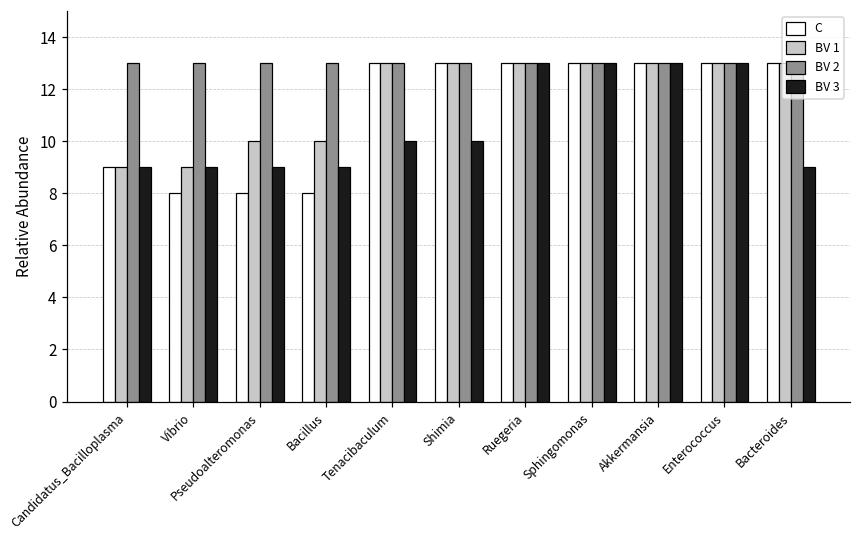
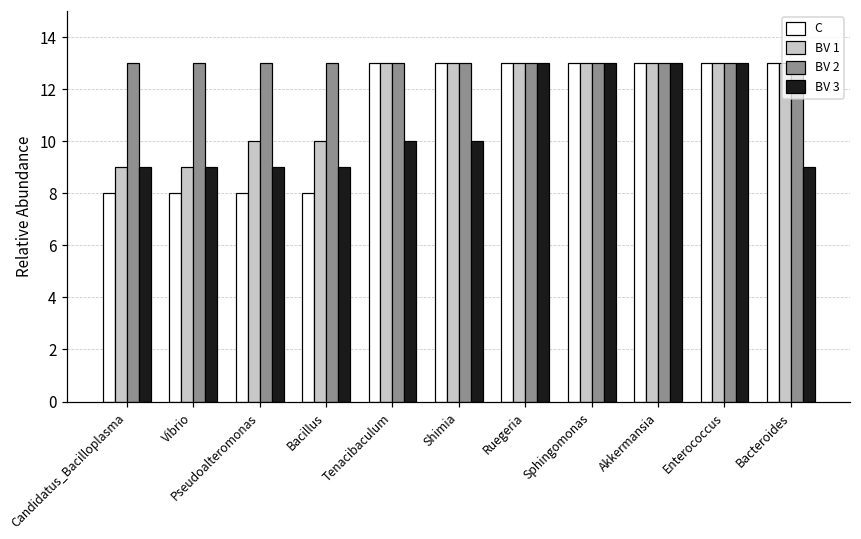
  {
    "C": {
-     "Candidatus_Bacilloplasma": 9,
+     "Candidatus_Bacilloplasma": 8,
      "Vibrio": 8,
      "Pseudoalteromonas": 8,
      "Bacillus": 8,
      "Tenacibaculum": 13,
      "Shimia": 13,
      "Ruegeria": 13,
      "Sphingomonas": 13,
      "Akkermansia": 13,
      "Enterococcus": 13,
      "Bacteroides": 13
    }
  }
